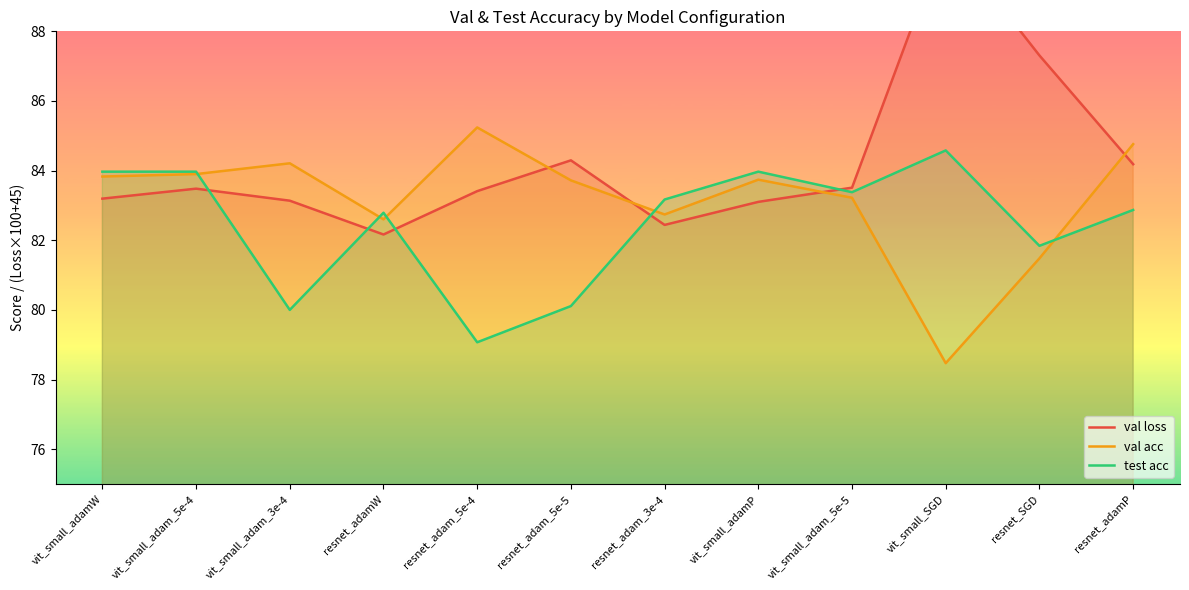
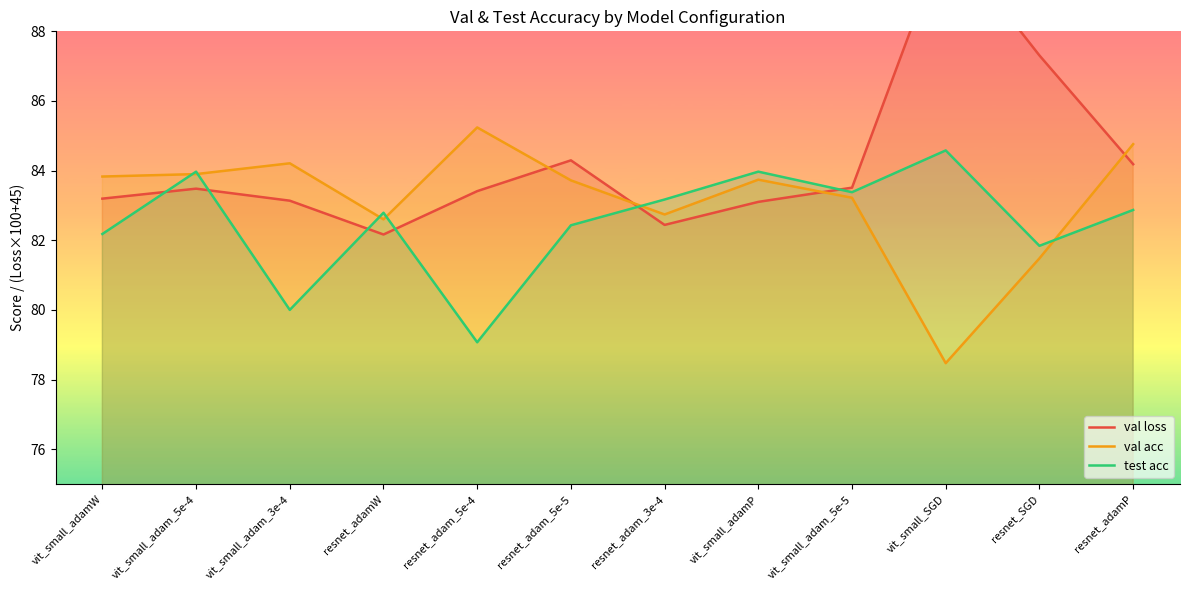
  {
    "val loss": {
      "vit_small_adamW": 83.2,
      "vit_small_adam_5e-4": 83.5,
      "vit_small_adam_3e-4": 83.1,
      "resnet_adamW": 82.2,
      "resnet_adam_5e-4": 83.4,
      "resnet_adam_5e-5": 84.3,
      "resnet_adam_3e-4": 82.4,
      "vit_small_adamP": 83.1,
      "vit_small_adam_5e-5": 83.5,
      "resnet_SGD": 87.3,
      "resnet_adamP": 84.2
    },
    "val acc": {
      "vit_small_adamW": 83.8,
      "vit_small_adam_3e-4": 84.2,
      "resnet_adamW": 82.6,
      "resnet_adam_5e-4": 85.2,
      "resnet_adam_5e-5": 83.7,
      "resnet_adam_3e-4": 82.7,
      "vit_small_adamP": 83.7,
      "vit_small_adam_5e-5": 83.2,
      "vit_small_SGD": 78.5,
      "resnet_SGD": 81.5,
      "resnet_adamP": 84.8
    },
    "test acc": {
-     "vit_small_adamW": 84.0,
+     "vit_small_adamW": 82.2,
      "vit_small_adam_3e-4": 80.0,
      "resnet_adamW": 82.8,
      "resnet_adam_5e-4": 79.1,
-     "resnet_adam_5e-5": 80.1,
+     "resnet_adam_5e-5": 82.4,
      "resnet_adam_3e-4": 83.2,
      "vit_small_adamP": 84.0,
      "vit_small_adam_5e-5": 83.4,
      "vit_small_SGD": 84.6,
      "resnet_SGD": 81.8,
      "resnet_adamP": 82.9
    }
  }
